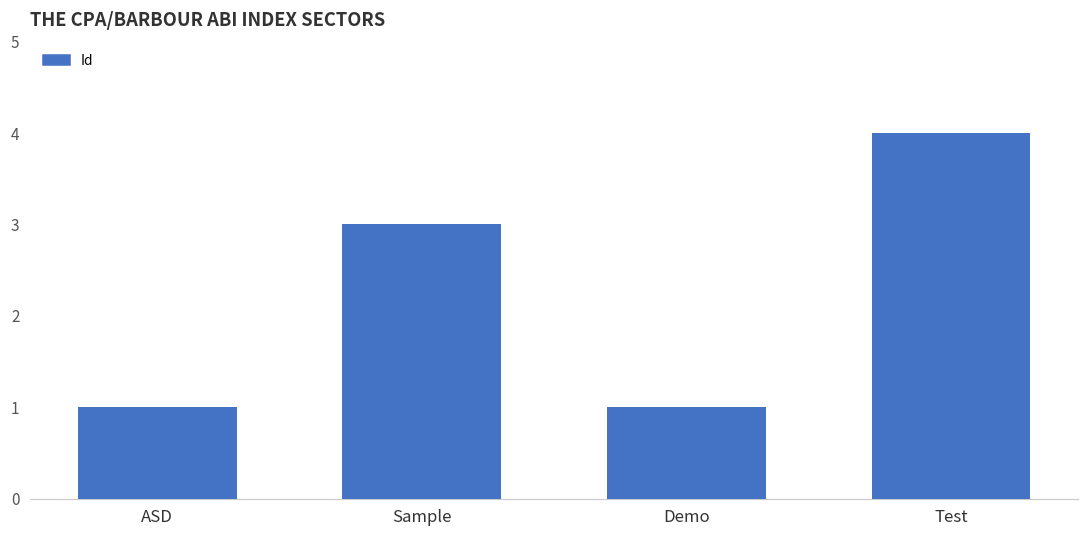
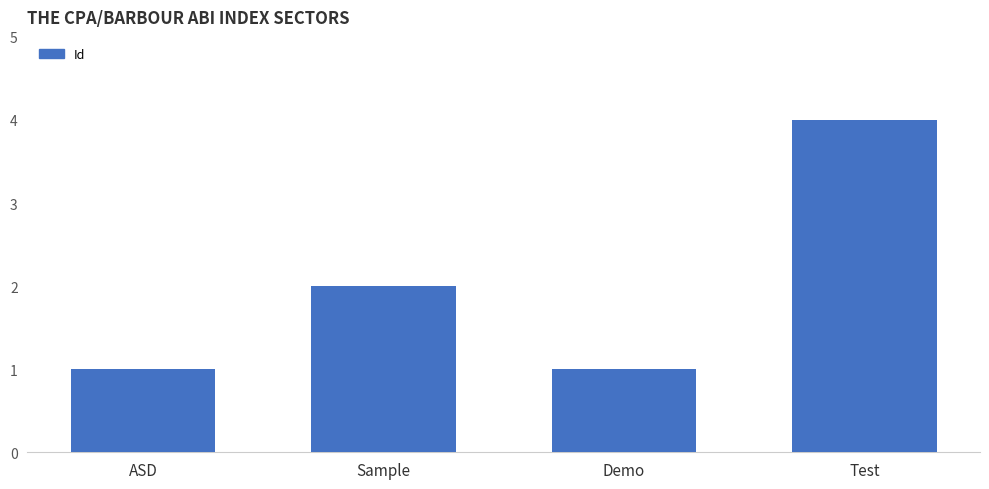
  {
    "ASD": 1,
-   "Sample": 3,
+   "Sample": 2,
    "Demo": 1,
    "Test": 4
  }
